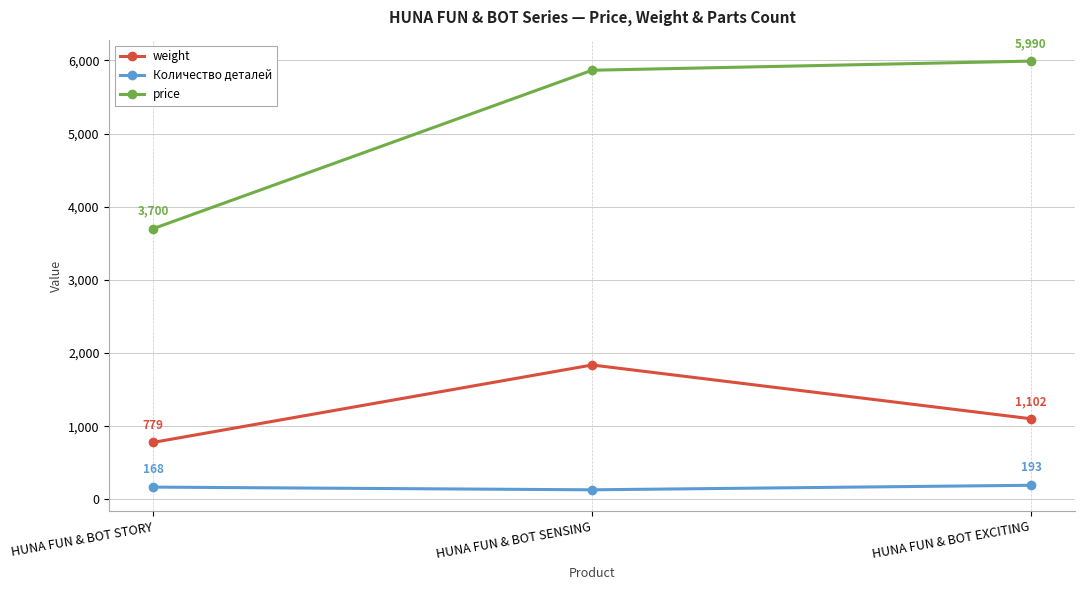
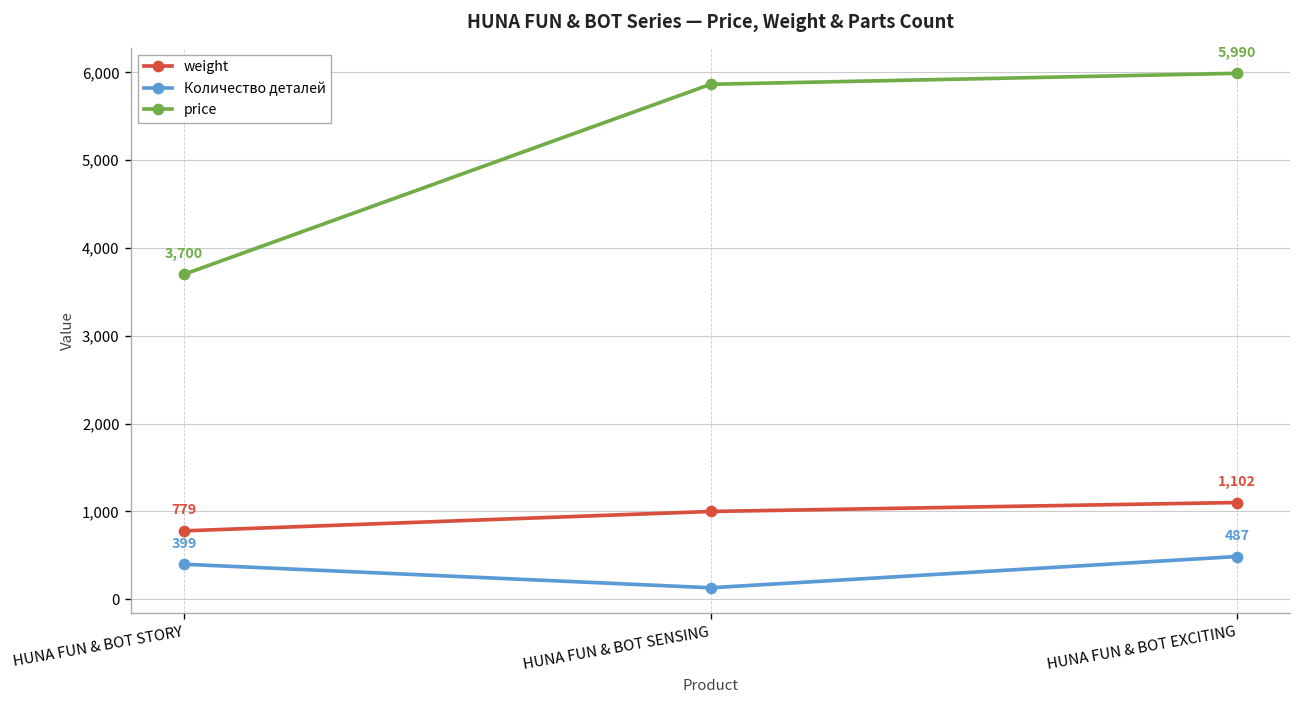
  {
    "weight": {
-     "HUNA FUN & BOT SENSING": "1,800"
+     "HUNA FUN & BOT SENSING": "1,000"
    },
    "Количество деталей": {
-     "HUNA FUN & BOT STORY": "168",
-     "HUNA FUN & BOT EXCITING": "193"
+     "HUNA FUN & BOT STORY": "399",
+     "HUNA FUN & BOT EXCITING": "487"
    },
    "price": {
      "HUNA FUN & BOT STORY": "3,700",
      "HUNA FUN & BOT EXCITING": "5,990"
    }
  }
